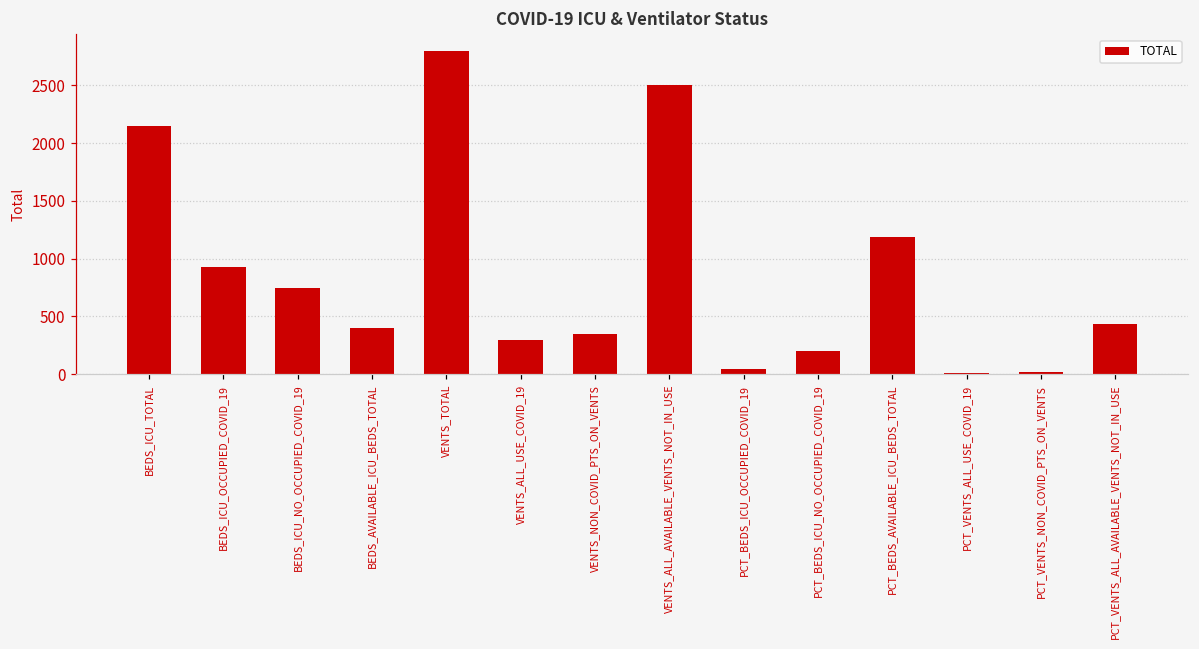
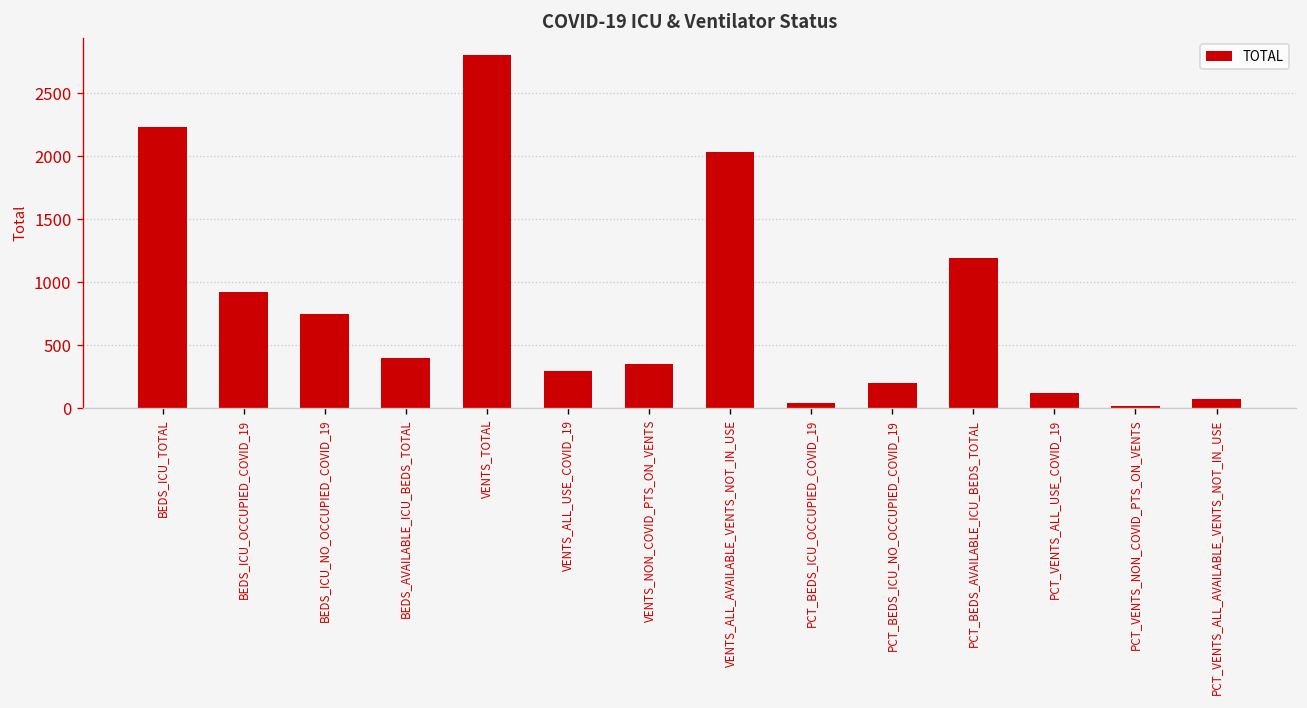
  {
-   "BEDS_ICU_TOTAL": 2150,
+   "BEDS_ICU_TOTAL": 2240,
    "BEDS_ICU_OCCUPIED_COVID_19": 930,
    "BEDS_ICU_NO_OCCUPIED_COVID_19": 750,
    "BEDS_AVAILABLE_ICU_BEDS_TOTAL": 400,
    "VENTS_TOTAL": 2800,
    "VENTS_ALL_USE_COVID_19": 290,
    "VENTS_NON_COVID_PTS_ON_VENTS": 350,
-   "VENTS_ALL_AVAILABLE_VENTS_NOT_IN_USE": 2510,
+   "VENTS_ALL_AVAILABLE_VENTS_NOT_IN_USE": 2040,
    "PCT_BEDS_ICU_OCCUPIED_COVID_19": 40,
    "PCT_BEDS_ICU_NO_OCCUPIED_COVID_19": 200,
    "PCT_BEDS_AVAILABLE_ICU_BEDS_TOTAL": 1190,
-   "PCT_VENTS_ALL_USE_COVID_19": 10,
-   "PCT_VENTS_ALL_AVAILABLE_VENTS_NOT_IN_USE": 440
+   "PCT_VENTS_ALL_USE_COVID_19": 120,
+   "PCT_VENTS_ALL_AVAILABLE_VENTS_NOT_IN_USE": 70
  }
